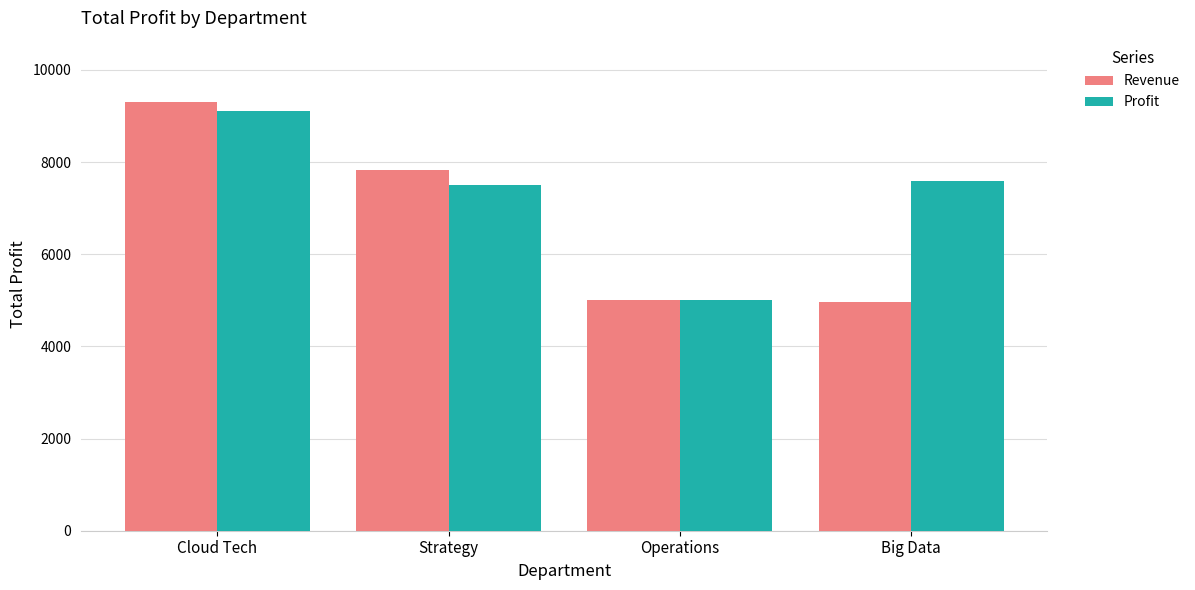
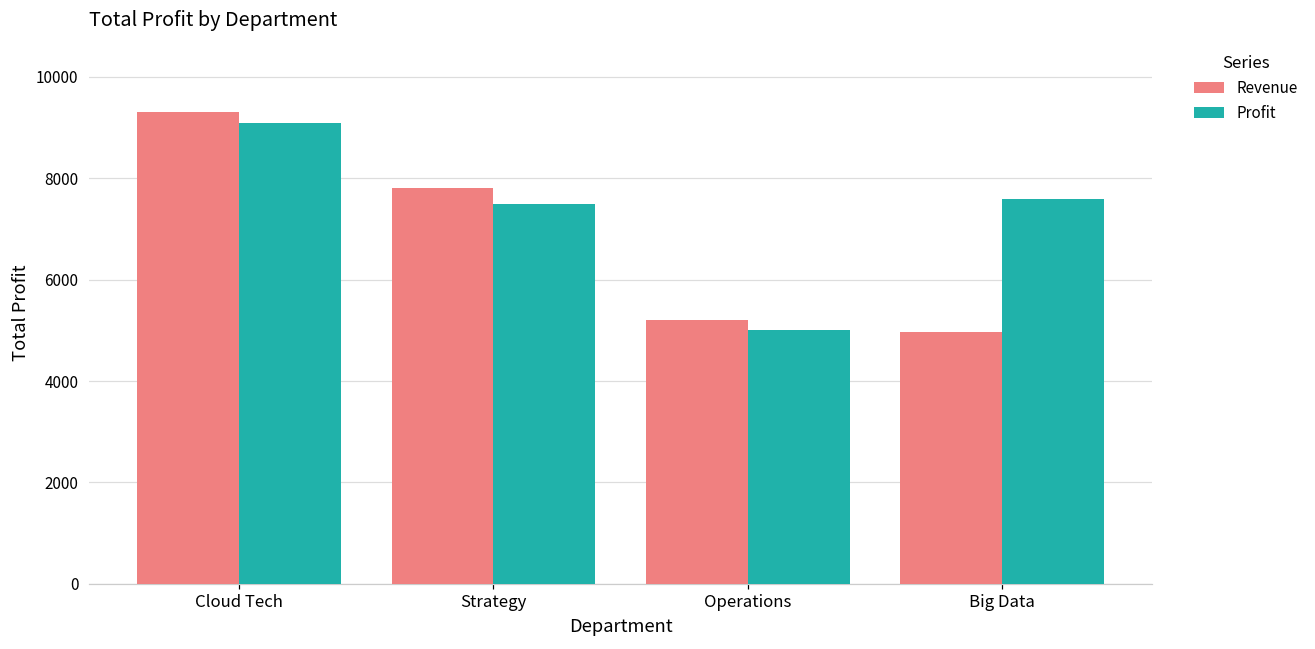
  {
    "Revenue": {
      "Cloud Tech": 9300,
      "Strategy": 7800,
-     "Operations": 5000,
+     "Operations": 5200,
      "Big Data": 5000
    },
    "Profit": {
      "Cloud Tech": 9100,
      "Strategy": 7500,
      "Operations": 5000,
      "Big Data": 7600
    }
  }
